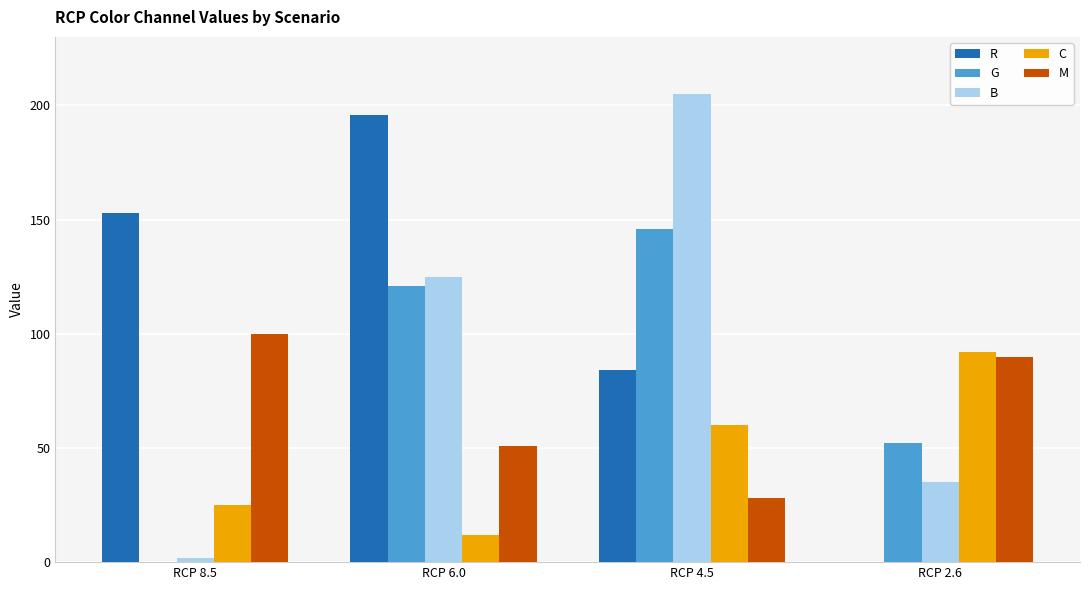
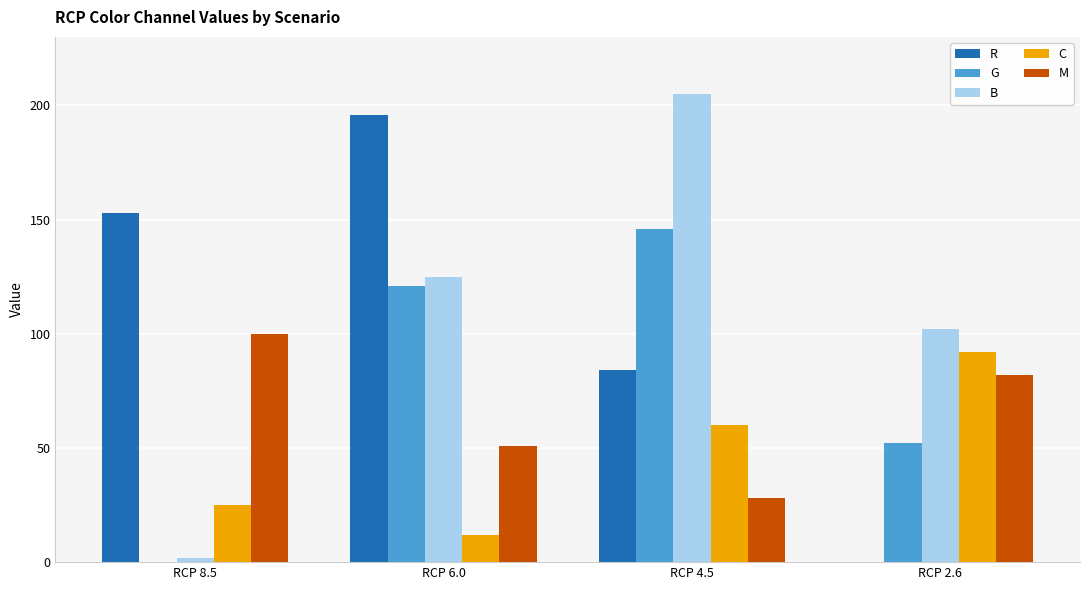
  {
    "R": {
      "RCP 8.5": 153,
      "RCP 6.0": 196,
      "RCP 4.5": 84,
      "RCP 2.6": 0
    },
    "G": {
      "RCP 8.5": 0,
      "RCP 6.0": 121,
      "RCP 4.5": 146,
      "RCP 2.6": 52
    },
    "B": {
      "RCP 8.5": 2,
      "RCP 6.0": 125,
      "RCP 4.5": 205,
-     "RCP 2.6": 35
+     "RCP 2.6": 102
    },
    "C": {
      "RCP 8.5": 25,
      "RCP 6.0": 12,
      "RCP 4.5": 60,
      "RCP 2.6": 92
    },
    "M": {
      "RCP 8.5": 100,
      "RCP 6.0": 51,
      "RCP 4.5": 28,
-     "RCP 2.6": 90
+     "RCP 2.6": 82
    }
  }
